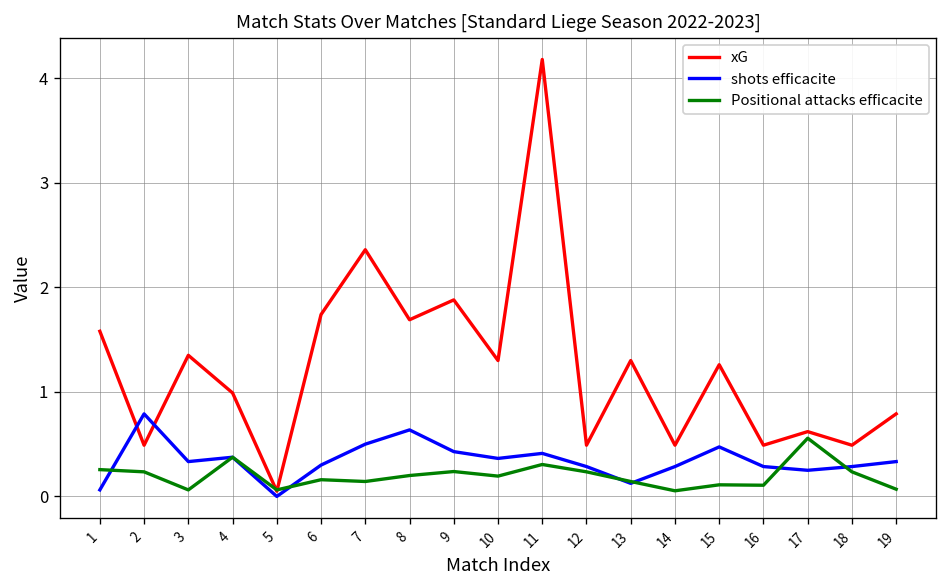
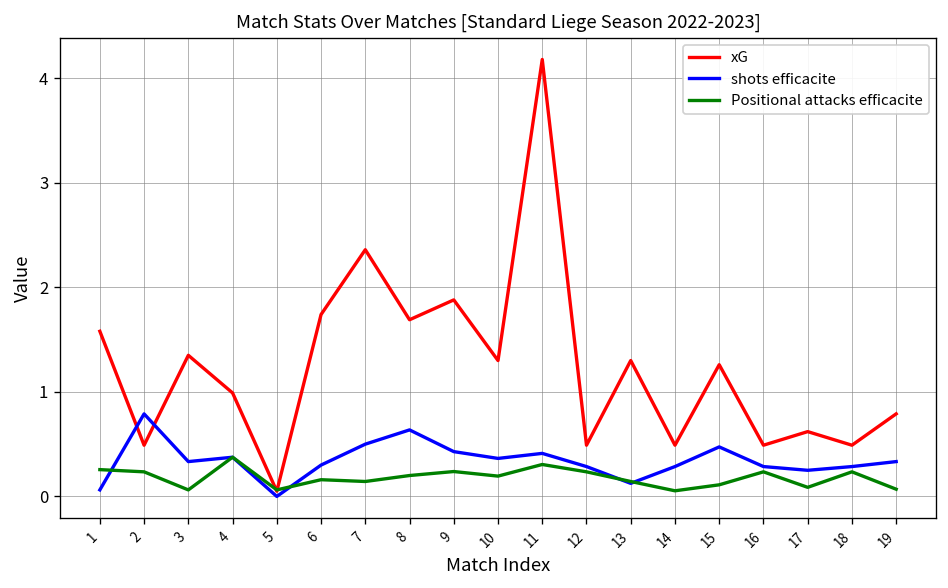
  {
    "xG": {
      "1": 1.6,
      "2": 0.5,
      "3": 1.4,
      "4": 1.0,
      "6": 1.7,
      "7": 2.4,
      "8": 1.7,
      "9": 1.9,
      "10": 1.3,
      "11": 4.2,
      "12": 0.5,
      "13": 1.3,
      "14": 0.5,
      "15": 1.3,
      "16": 0.5,
      "17": 0.6,
      "18": 0.5,
      "19": 0.8
    },
    "shots efficacite": {
      "1": 0.1,
      "2": 0.8,
      "3": 0.3,
      "5": 0.0,
      "6": 0.3,
      "7": 0.5,
      "8": 0.6,
      "9": 0.4,
      "10": 0.4,
      "11": 0.4,
      "12": 0.3,
      "14": 0.3,
      "15": 0.5,
      "16": 0.3,
      "17": 0.3,
      "18": 0.3,
      "19": 0.3
    },
    "Positional attacks efficacite": {
      "1": 0.3,
      "2": 0.2,
      "3": 0.1,
      "6": 0.2,
      "7": 0.1,
      "8": 0.2,
      "9": 0.2,
      "10": 0.2,
      "11": 0.3,
      "12": 0.2,
      "14": 0.1,
      "15": 0.1,
-     "16": 0.1,
-     "17": 0.6,
+     "16": 0.2,
+     "17": 0.1,
      "18": 0.2,
      "19": 0.1
    }
  }
